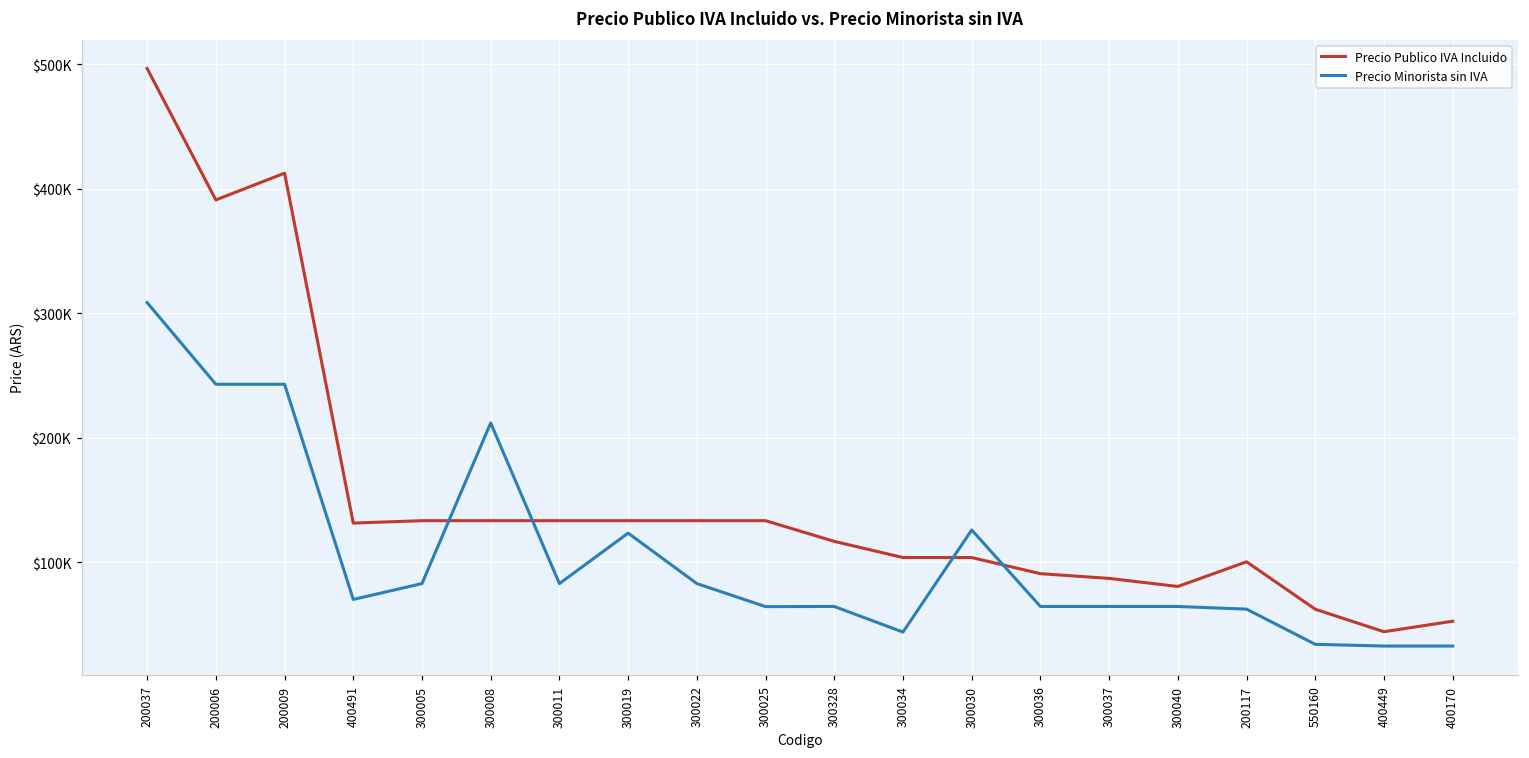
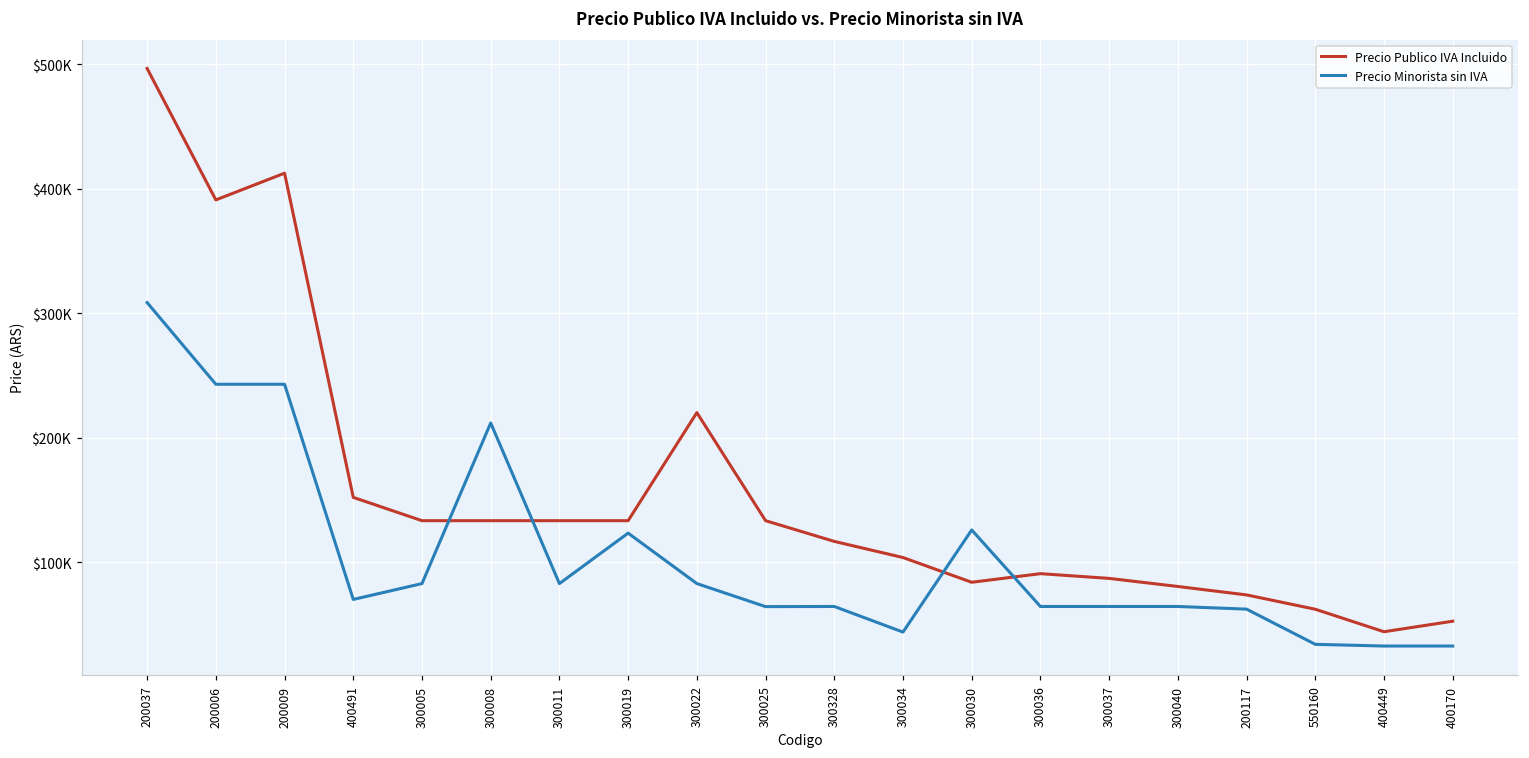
  {
    "Precio Publico IVA Incluido": {
      "200037": "$496000",
      "200006": "$391000",
      "200009": "$412000",
-     "400491": "$131000",
+     "400491": "$152000",
      "300005": "$133000",
      "300008": "$133000",
      "300011": "$133000",
      "300019": "$133000",
-     "300022": "$133000",
+     "300022": "$220000",
      "300025": "$133000",
      "300328": "$117000",
      "300034": "$104000",
-     "300030": "$104000",
+     "300030": "$84000",
      "300036": "$91000",
      "300037": "$87000",
      "300040": "$81000",
-     "200117": "$100000",
+     "200117": "$74000",
      "550160": "$62000",
      "400449": "$44000",
      "400170": "$53000"
    },
    "Precio Minorista sin IVA": {
      "200037": "$309000",
      "200006": "$243000",
      "200009": "$243000",
      "400491": "$70000",
      "300005": "$83000",
      "300008": "$212000",
      "300011": "$83000",
      "300019": "$123000",
      "300022": "$83000",
      "300025": "$64000",
      "300328": "$64000",
      "300034": "$44000",
      "300030": "$126000",
      "300036": "$64000",
      "300037": "$64000",
      "300040": "$64000",
      "200117": "$62000",
      "550160": "$34000",
      "400449": "$33000",
      "400170": "$33000"
    }
  }
